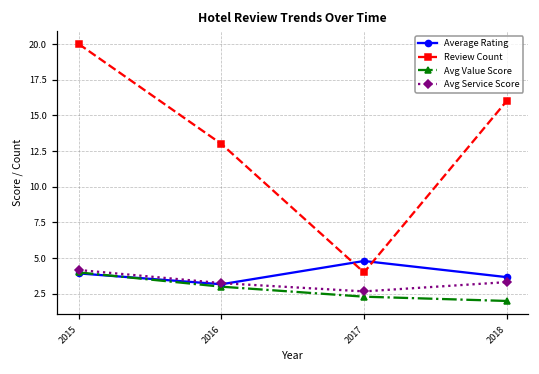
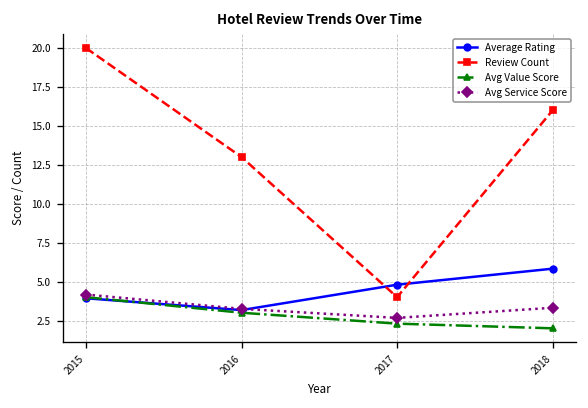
  {
    "Average Rating": {
      "2017": 4.8,
-     "2018": 3.7
+     "2018": 5.8
    },
    "Review Count": {
      "2015": 20.0,
      "2016": 13.0,
      "2017": 4.0,
      "2018": 16.0
    },
    "Avg Value Score": {
      "2017": 2.3,
      "2018": 2.0
    },
    "Avg Service Score": {
      "2017": 2.7,
      "2018": 3.3
    }
  }
